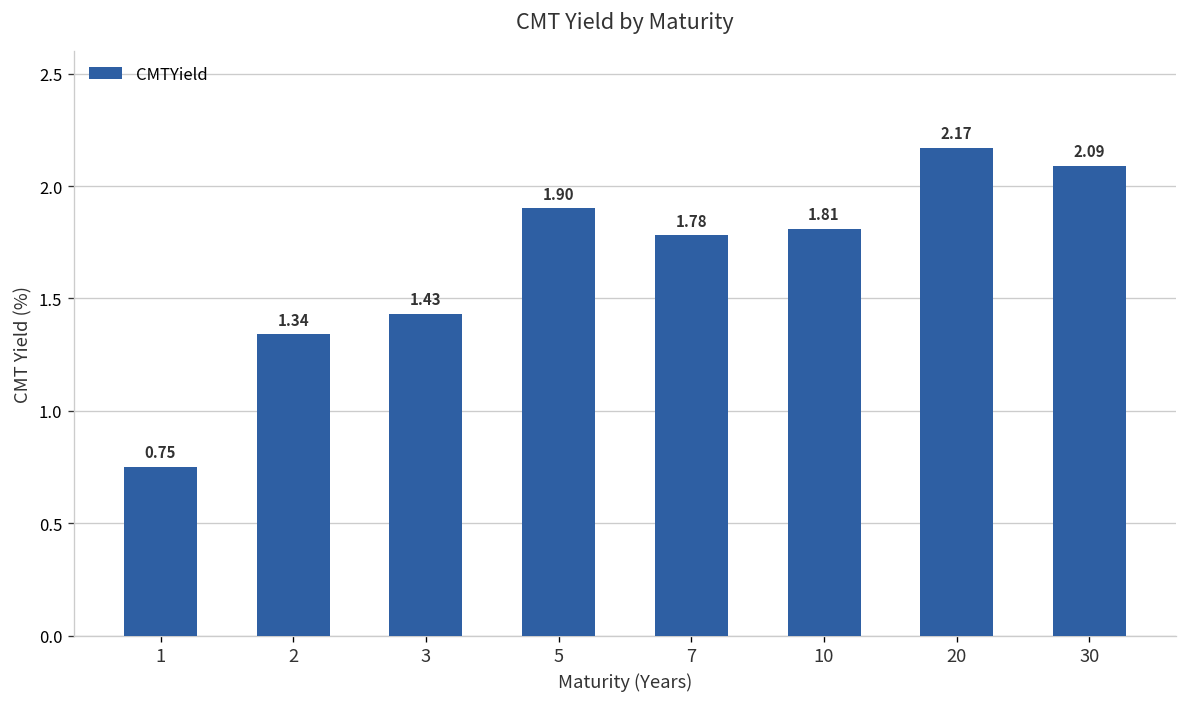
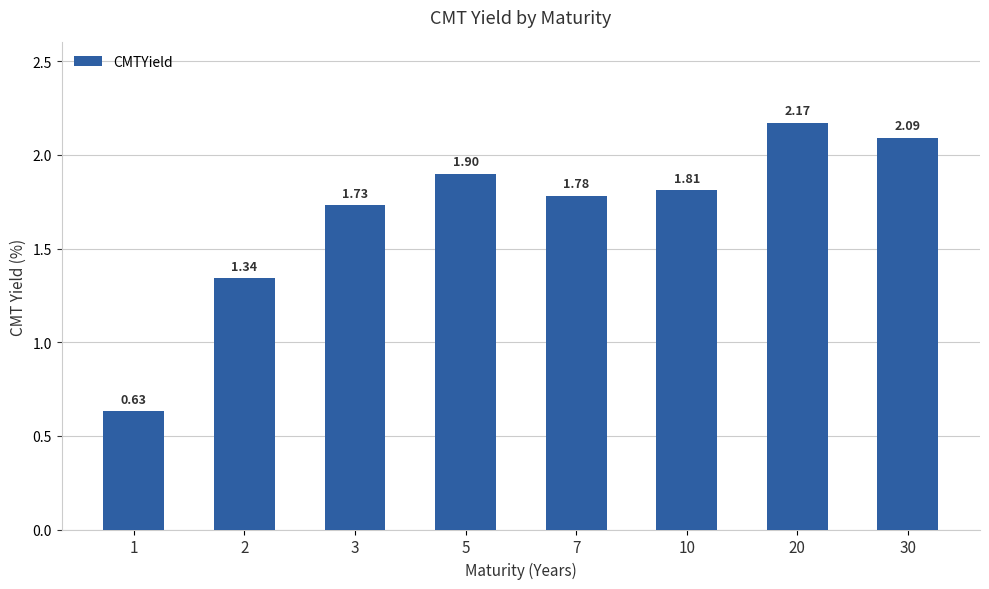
  {
-   "1": 0.75,
+   "1": 0.63,
    "2": 1.34,
-   "3": 1.43,
+   "3": 1.73,
    "5": 1.90,
    "7": 1.78,
    "10": 1.81,
    "20": 2.17,
    "30": 2.09
  }
